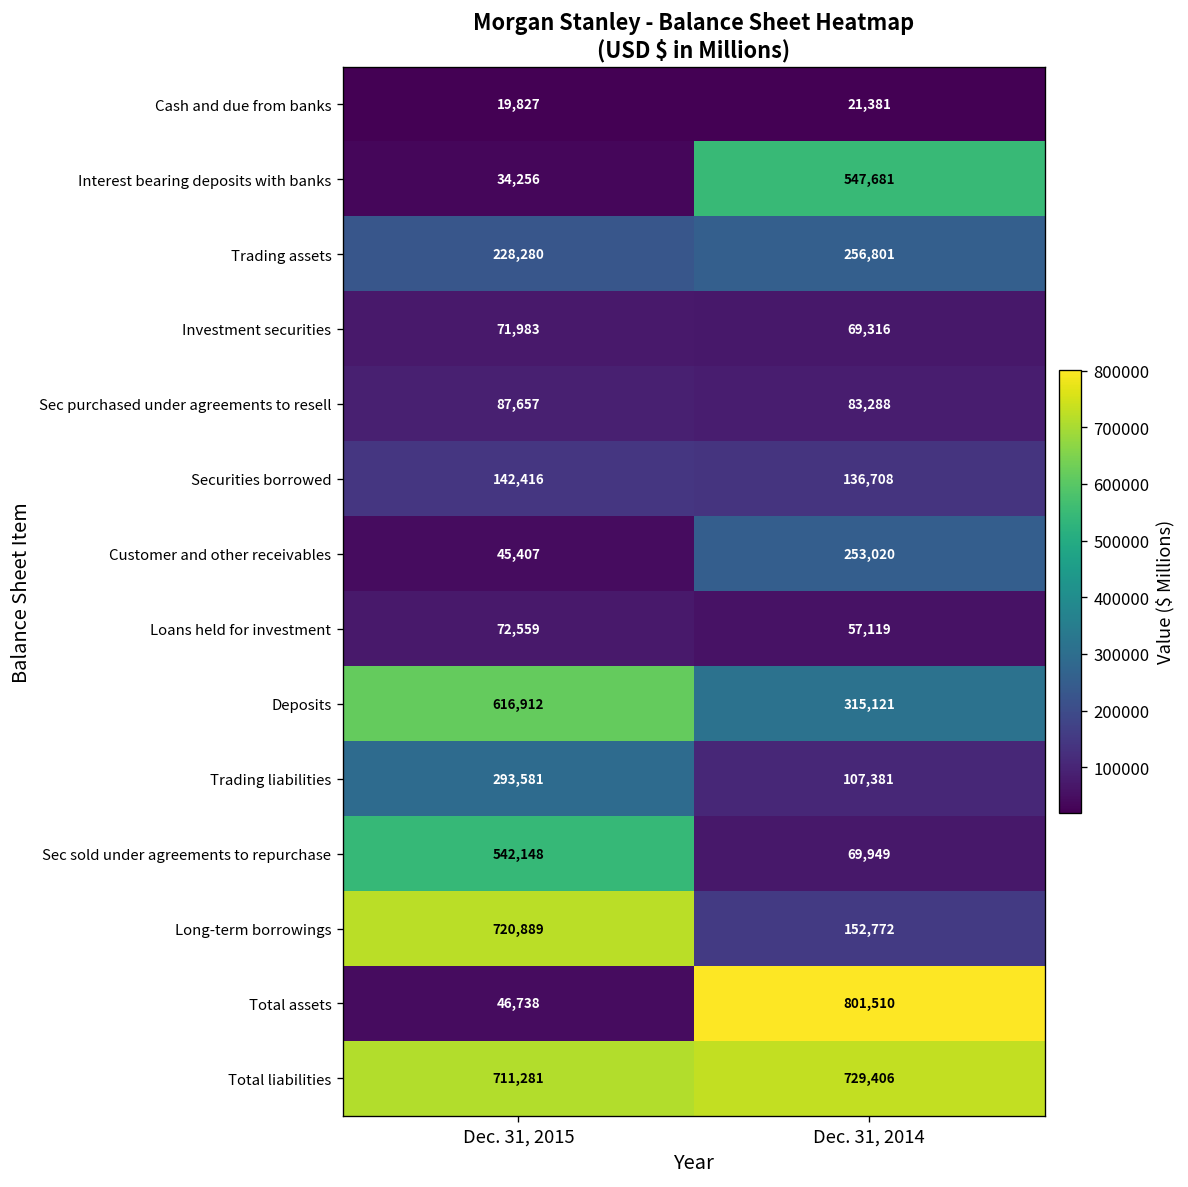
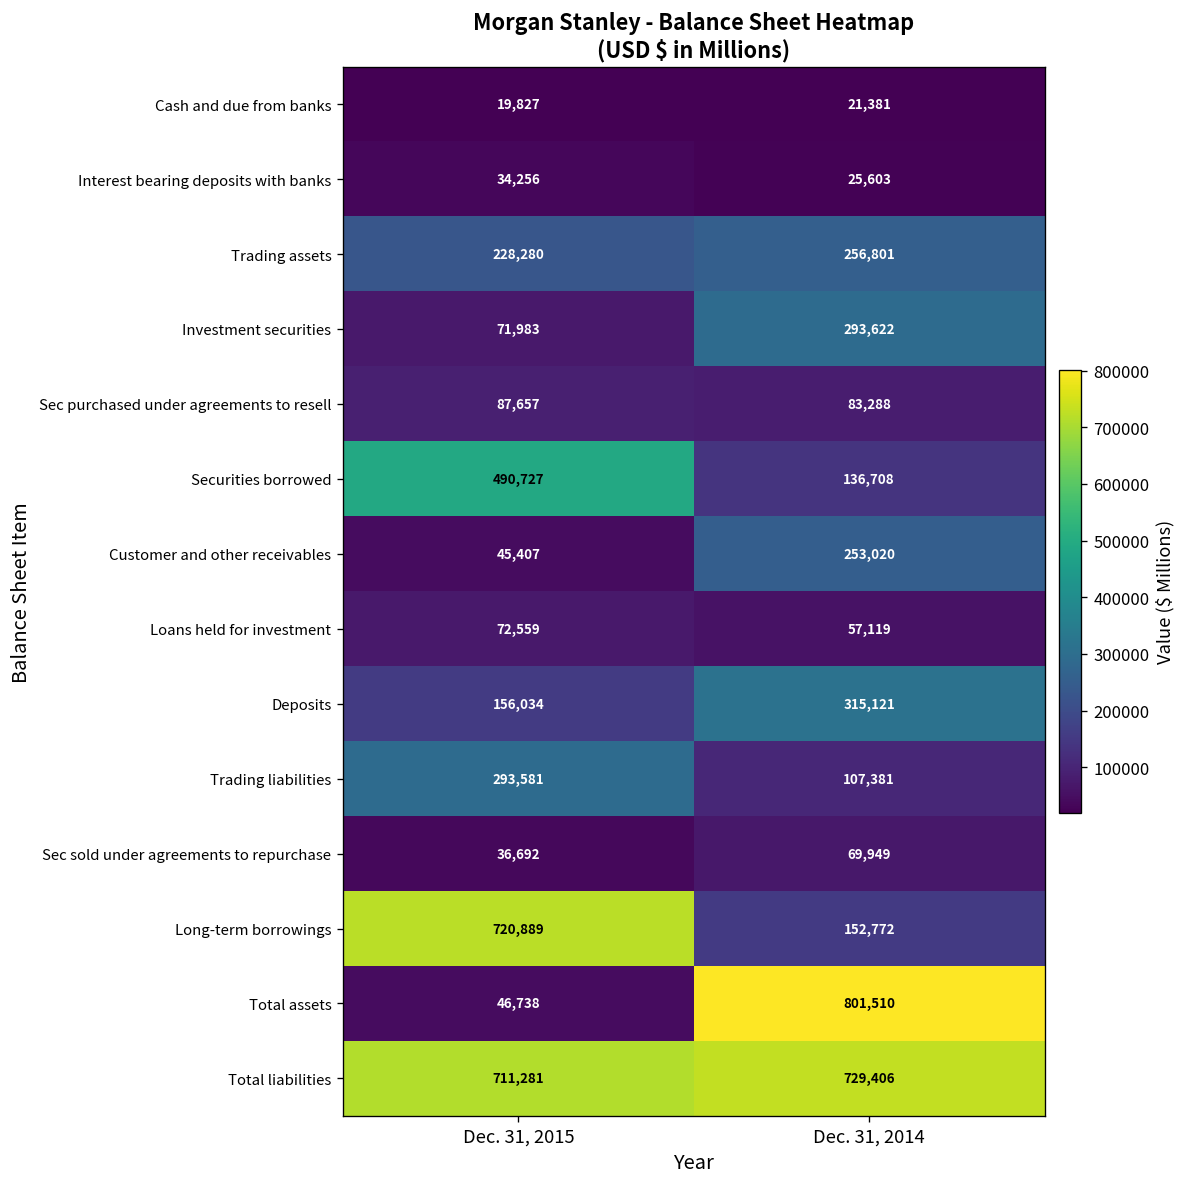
  {
    "Cash and due from banks": {
      "Dec. 31, 2015": "19,827",
      "Dec. 31, 2014": "21,381"
    },
    "Interest bearing deposits with banks": {
      "Dec. 31, 2015": "34,256",
-     "Dec. 31, 2014": "547,681"
+     "Dec. 31, 2014": "25,603"
    },
    "Trading assets": {
      "Dec. 31, 2015": "228,280",
      "Dec. 31, 2014": "256,801"
    },
    "Investment securities": {
      "Dec. 31, 2015": "71,983",
-     "Dec. 31, 2014": "69,316"
+     "Dec. 31, 2014": "293,622"
    },
    "Sec purchased under agreements to resell": {
      "Dec. 31, 2015": "87,657",
      "Dec. 31, 2014": "83,288"
    },
    "Securities borrowed": {
-     "Dec. 31, 2015": "142,416",
+     "Dec. 31, 2015": "490,727",
      "Dec. 31, 2014": "136,708"
    },
    "Customer and other receivables": {
      "Dec. 31, 2015": "45,407",
      "Dec. 31, 2014": "253,020"
    },
    "Loans held for investment": {
      "Dec. 31, 2015": "72,559",
      "Dec. 31, 2014": "57,119"
    },
    "Deposits": {
-     "Dec. 31, 2015": "616,912",
+     "Dec. 31, 2015": "156,034",
      "Dec. 31, 2014": "315,121"
    },
    "Trading liabilities": {
      "Dec. 31, 2015": "293,581",
      "Dec. 31, 2014": "107,381"
    },
    "Sec sold under agreements to repurchase": {
-     "Dec. 31, 2015": "542,148",
+     "Dec. 31, 2015": "36,692",
      "Dec. 31, 2014": "69,949"
    },
    "Long-term borrowings": {
      "Dec. 31, 2015": "720,889",
      "Dec. 31, 2014": "152,772"
    },
    "Total assets": {
      "Dec. 31, 2015": "46,738",
      "Dec. 31, 2014": "801,510"
    },
    "Total liabilities": {
      "Dec. 31, 2015": "711,281",
      "Dec. 31, 2014": "729,406"
    }
  }
